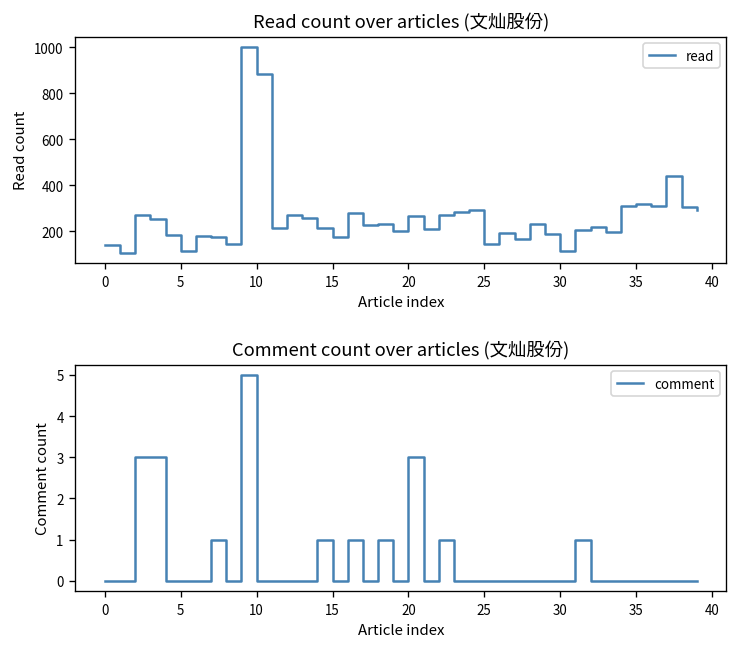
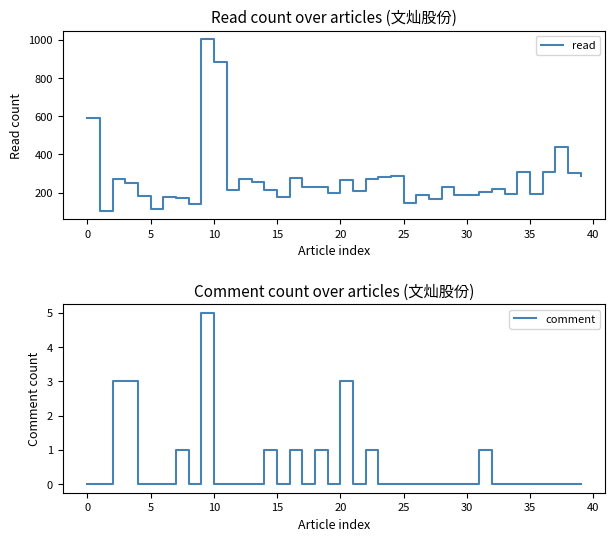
  {
    "Read count over articles (文灿股份)": {
-     "0": 140,
+     "0": 590,
      "5": 110,
      "10": 890,
      "15": 180,
      "20": 270,
      "25": 140,
-     "30": 110,
-     "35": 320
+     "30": 190,
+     "35": 190
    },
    "Comment count over articles (文灿股份)": {
      "0": 0.0,
      "5": 0.0,
      "10": 0.0,
      "15": 0.0,
      "20": 3.0,
      "25": 0.0,
      "30": 0.0,
      "35": 0.0
    }
  }
